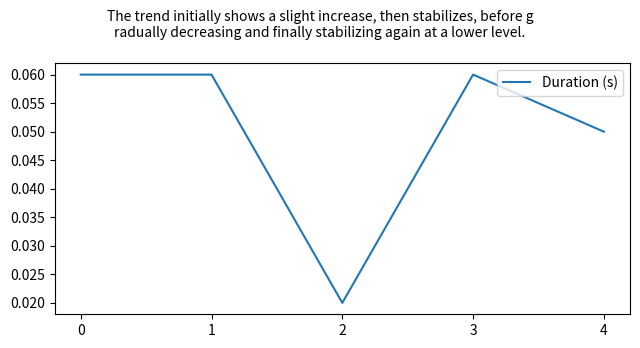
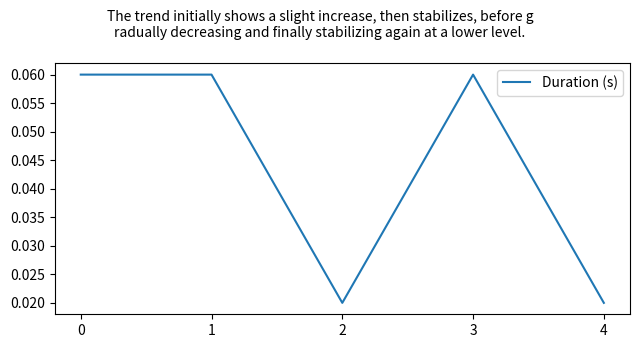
  {
    "0": 0.06,
    "1": 0.06,
    "2": 0.02,
    "3": 0.06,
-   "4": 0.05
+   "4": 0.02
  }
